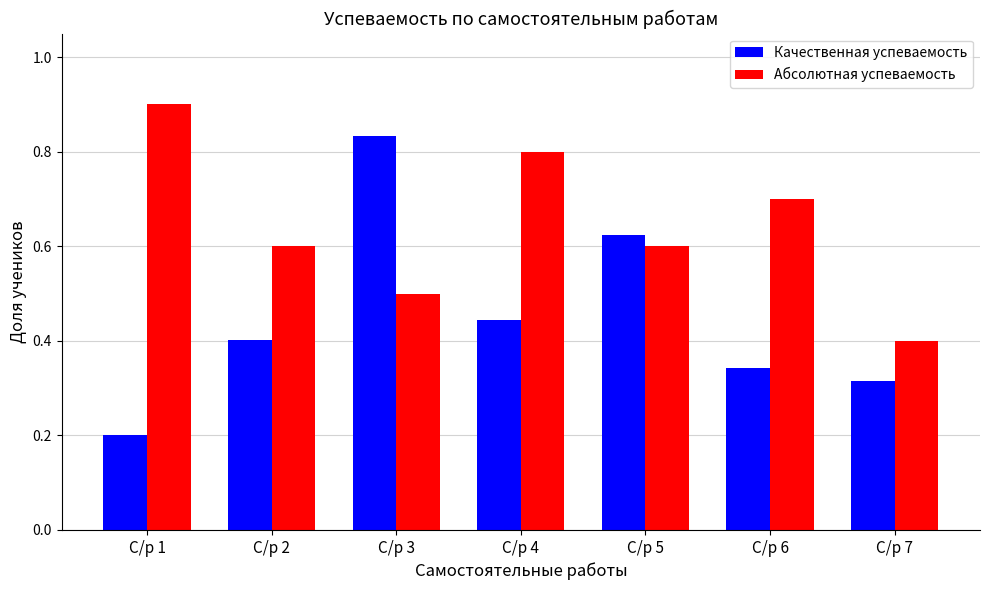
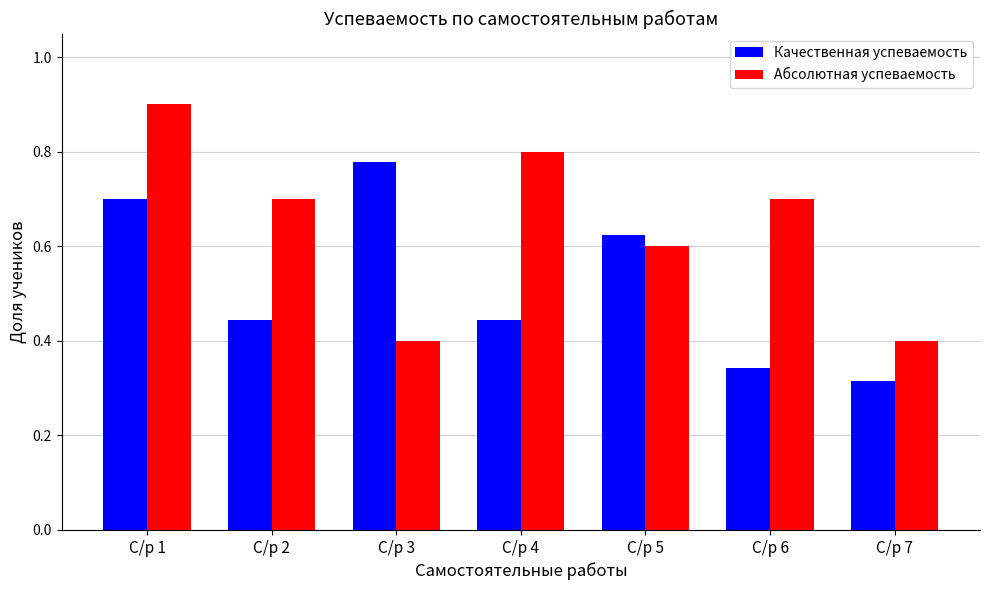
  {
    "Качественная успеваемость": {
-     "С/р 1": 0.2,
-     "С/р 2": 0.40,
-     "С/р 3": 0.83,
+     "С/р 1": 0.7,
+     "С/р 2": 0.44,
+     "С/р 3": 0.78,
      "С/р 4": 0.44,
      "С/р 5": 0.63,
      "С/р 6": 0.34,
      "С/р 7": 0.32
    },
    "Абсолютная успеваемость": {
      "С/р 1": 0.9,
-     "С/р 2": 0.6,
-     "С/р 3": 0.5,
+     "С/р 2": 0.7,
+     "С/р 3": 0.4,
      "С/р 4": 0.8,
      "С/р 5": 0.6,
      "С/р 6": 0.7,
      "С/р 7": 0.4
    }
  }
